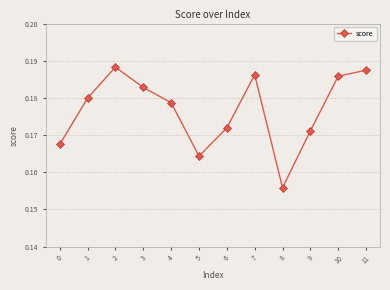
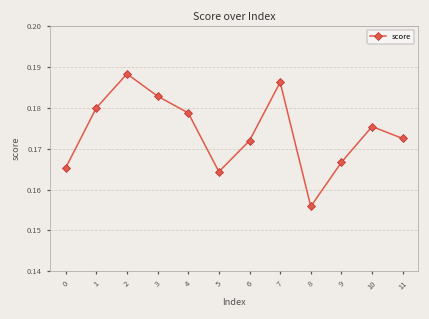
  {
-   "0": 0.167,
+   "0": 0.165,
    "1": 0.180,
    "2": 0.188,
    "3": 0.183,
    "4": 0.179,
    "5": 0.164,
    "6": 0.172,
    "7": 0.186,
    "8": 0.156,
-   "9": 0.171,
-   "10": 0.186,
-   "11": 0.187
+   "9": 0.167,
+   "10": 0.175,
+   "11": 0.172
  }
